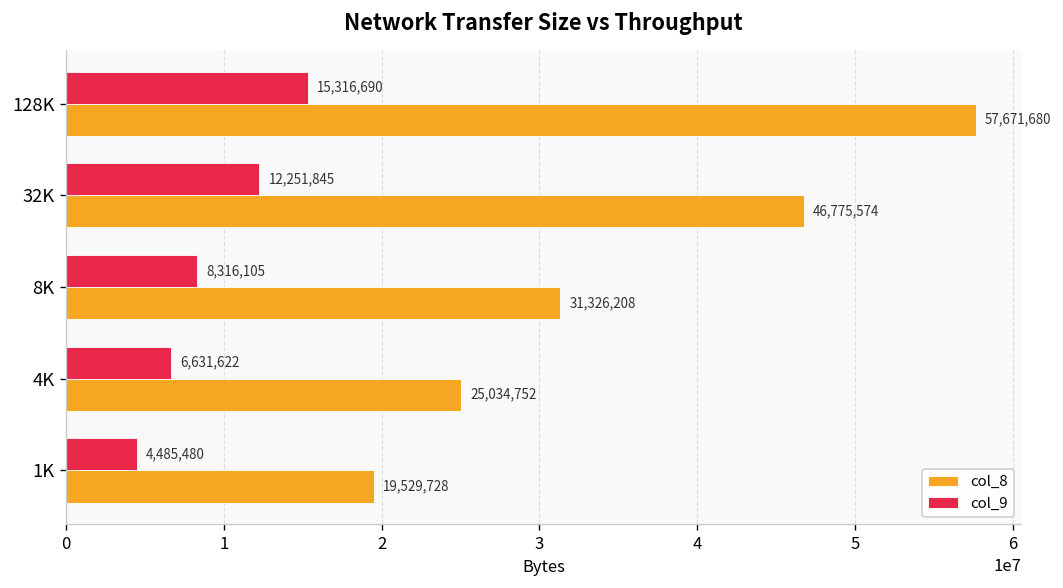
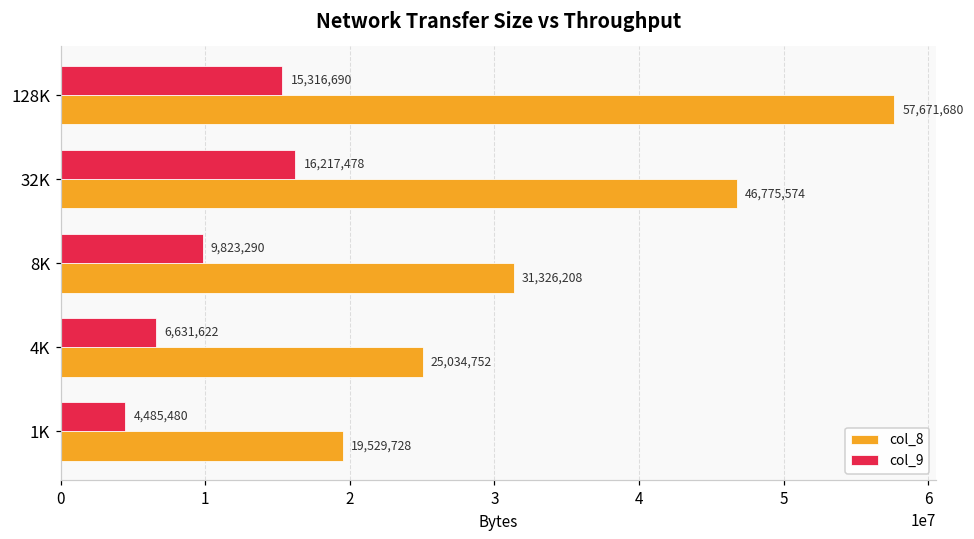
  {
    "col_8": {
      "128K": "57,671,680",
      "32K": "46,775,574",
      "8K": "31,326,208",
      "4K": "25,034,752",
      "1K": "19,529,728"
    },
    "col_9": {
      "128K": "15,316,690",
-     "32K": "12,251,845",
-     "8K": "8,316,105",
+     "32K": "16,217,478",
+     "8K": "9,823,290",
      "4K": "6,631,622",
      "1K": "4,485,480"
    }
  }
